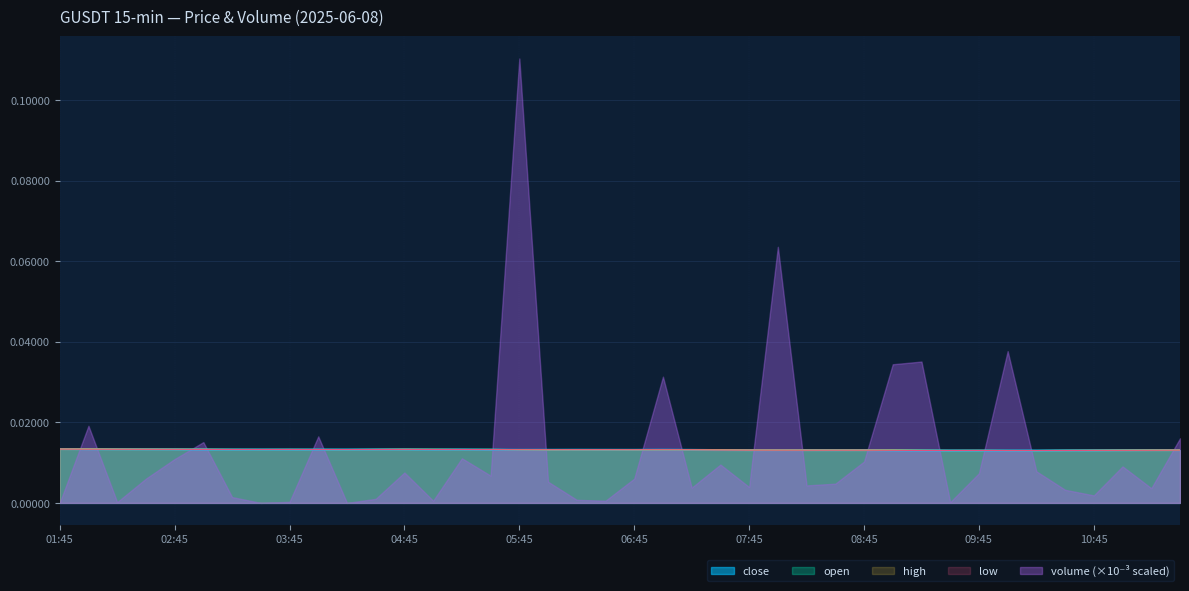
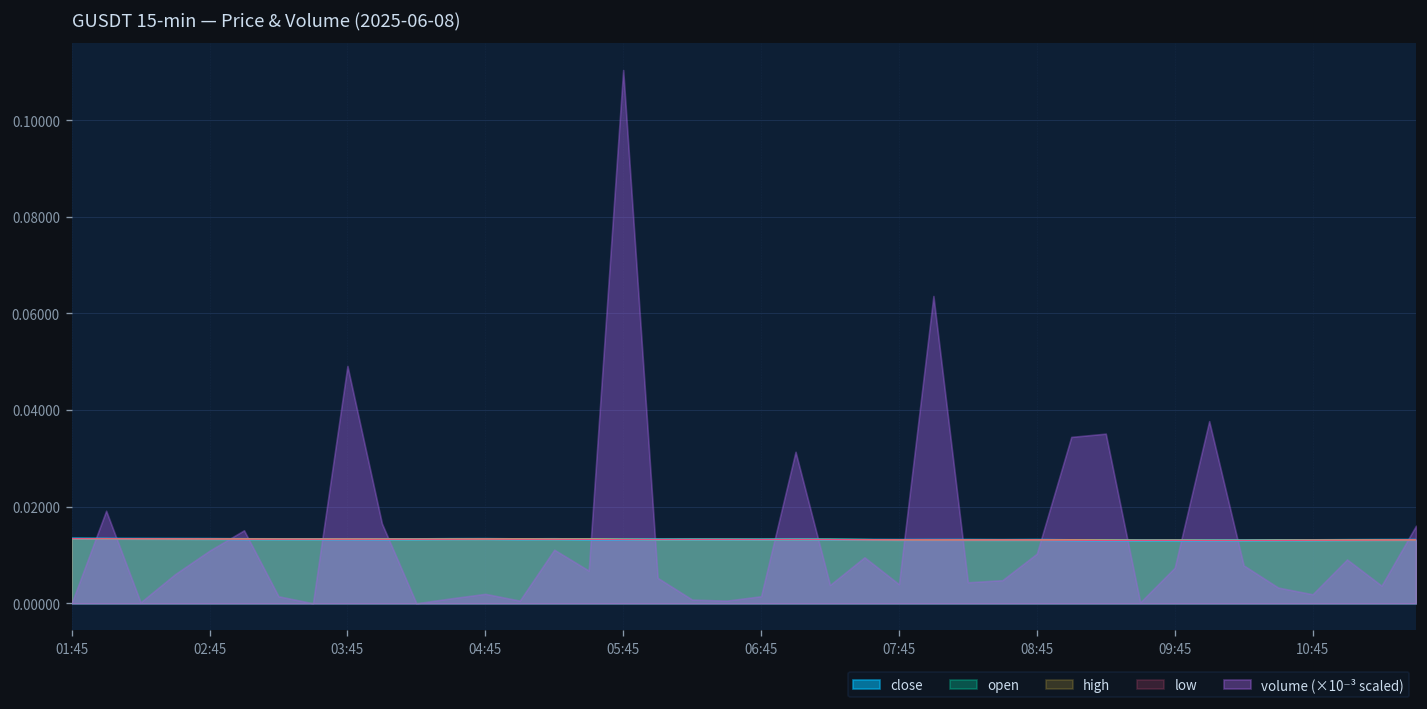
  {
    "volume (×10⁻³ scaled)": {
      "02:45": 0.011,
-     "03:45": 0.000,
-     "04:45": 0.008,
+     "03:45": 0.049,
+     "04:45": 0.002,
      "05:45": 0.110,
-     "06:45": 0.006,
+     "06:45": 0.001,
      "07:45": 0.004,
      "08:45": 0.010,
      "09:45": 0.007,
      "10:45": 0.002
    }
  }
